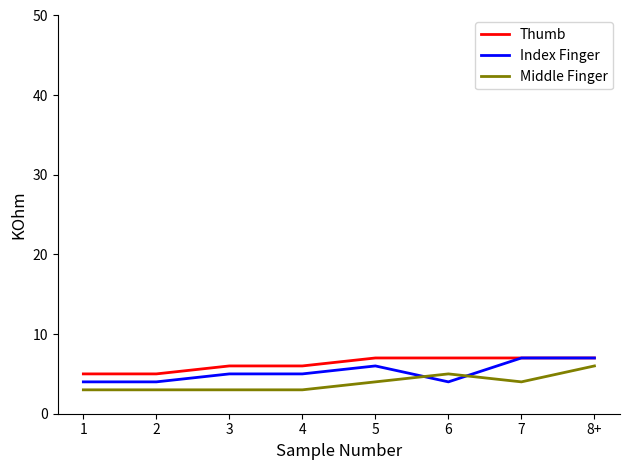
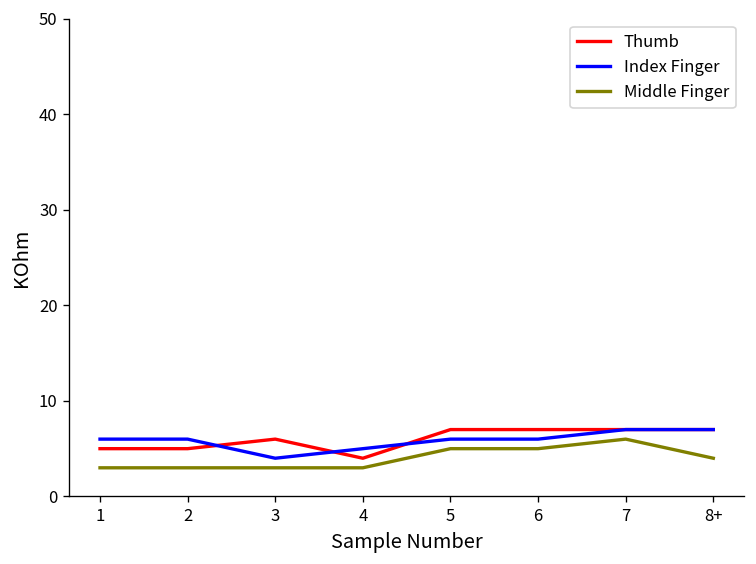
  {
    "Thumb": {
      "1": 5,
      "2": 5,
      "3": 6,
-     "4": 6,
+     "4": 4,
      "5": 7,
      "6": 7
    },
    "Index Finger": {
-     "1": 4,
-     "2": 4,
-     "3": 5,
+     "1": 6,
+     "2": 6,
+     "3": 4,
      "4": 5,
      "5": 6,
-     "6": 4
+     "6": 6
    },
    "Middle Finger": {
      "1": 3,
      "2": 3,
      "3": 3,
      "4": 3,
-     "5": 4,
+     "5": 5,
      "6": 5,
-     "7": 4,
-     "8+": 6
+     "7": 6,
+     "8+": 4
    }
  }
